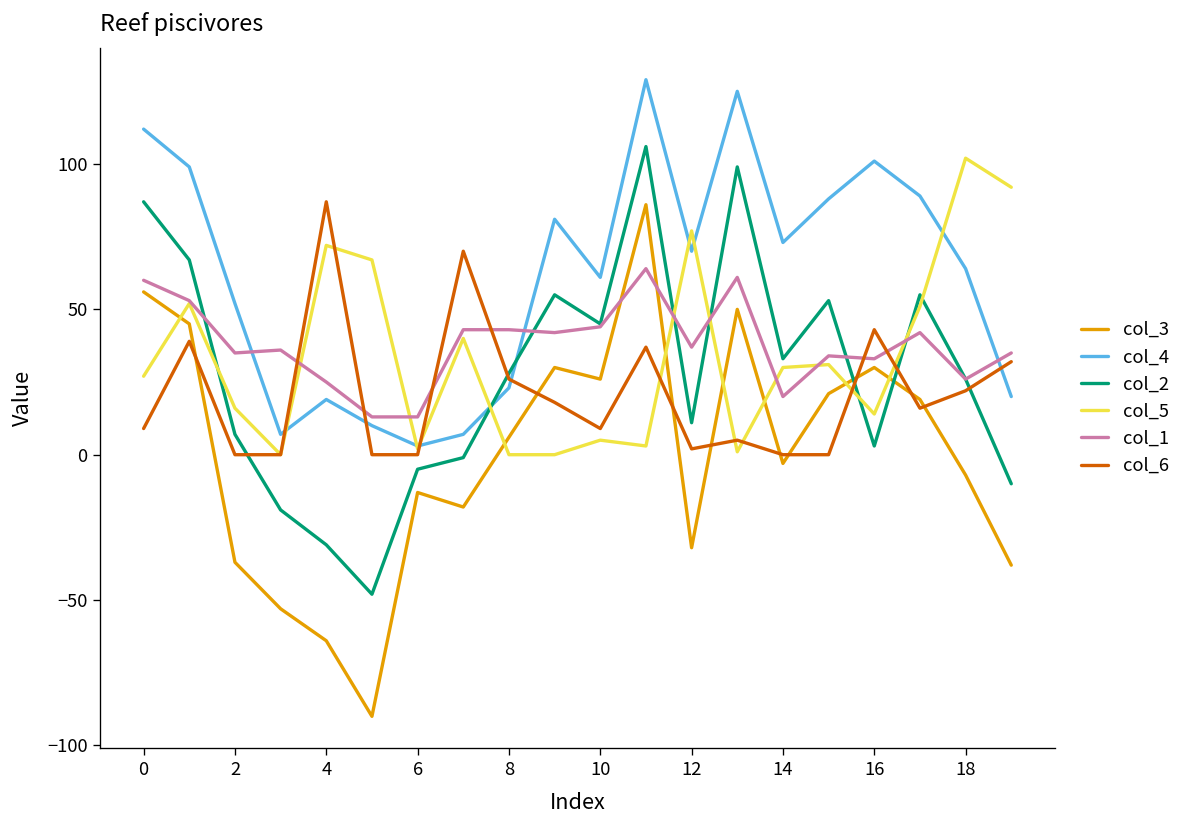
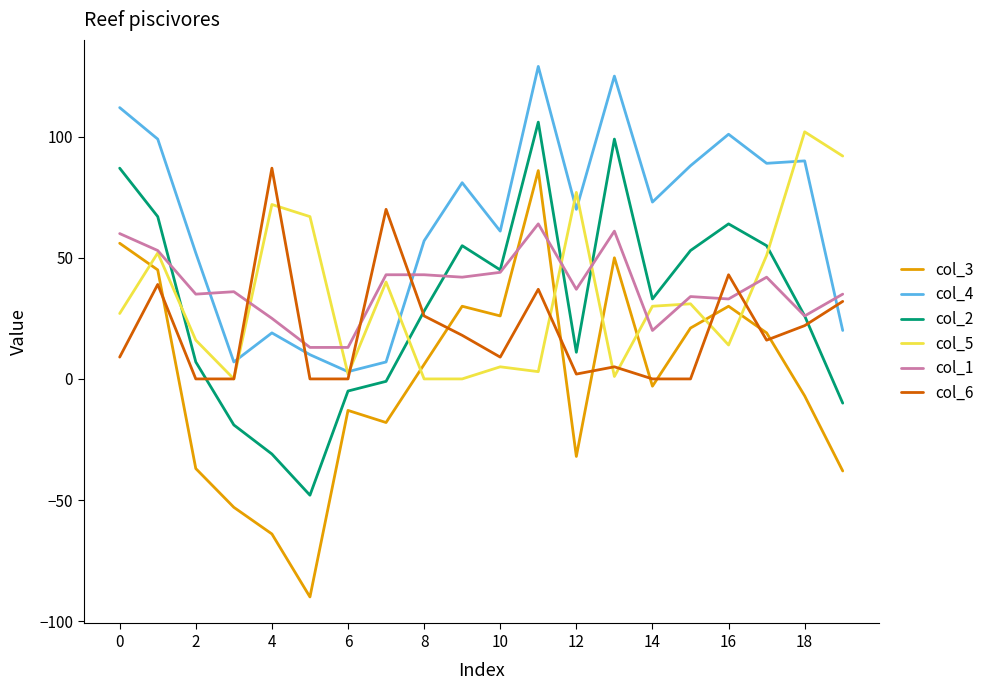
  {
    "col_3": {
      "0": 56,
      "2": -37,
      "4": -64,
      "6": -13,
      "8": 6,
      "10": 26,
      "12": -32,
      "14": -3,
      "16": 30,
      "18": -7
    },
    "col_4": {
      "0": 112,
      "2": 52,
      "4": 19,
-     "8": 23,
+     "8": 57,
      "10": 61,
      "12": 70,
      "14": 73,
      "16": 101,
-     "18": 64
+     "18": 90
    },
    "col_2": {
      "0": 87,
      "2": 7,
      "4": -31,
      "6": -5,
      "8": 28,
      "12": 11,
      "14": 33,
-     "16": 3
+     "16": 64
    },
    "col_5": {
      "0": 27,
      "2": 16,
      "4": 72,
      "8": 0,
      "10": 5,
      "12": 77,
      "14": 30,
      "16": 14,
      "18": 102
    },
    "col_1": {
      "0": 60,
      "2": 35,
      "4": 25,
      "6": 13,
      "8": 43,
      "12": 37,
      "14": 20,
      "16": 33
    },
    "col_6": {
      "0": 9,
      "2": 0,
      "4": 87,
      "6": 0,
      "8": 26,
      "10": 9,
      "12": 2,
      "14": 0,
      "16": 43,
      "18": 22
    }
  }
